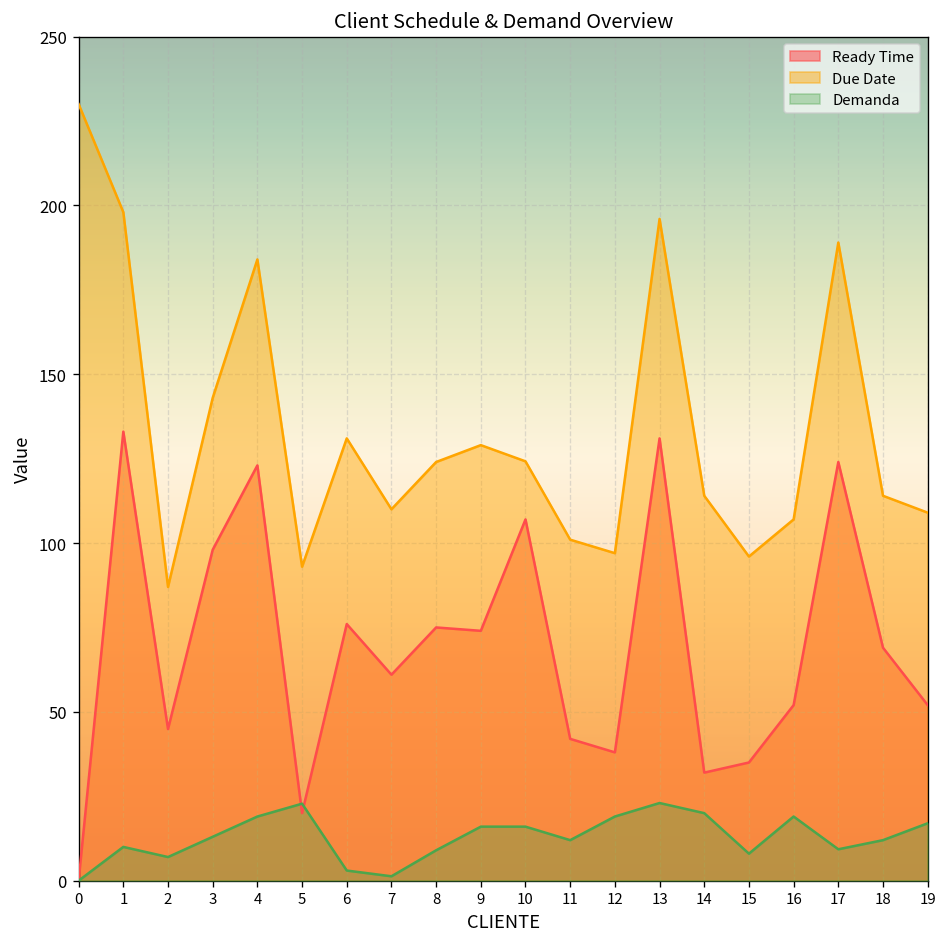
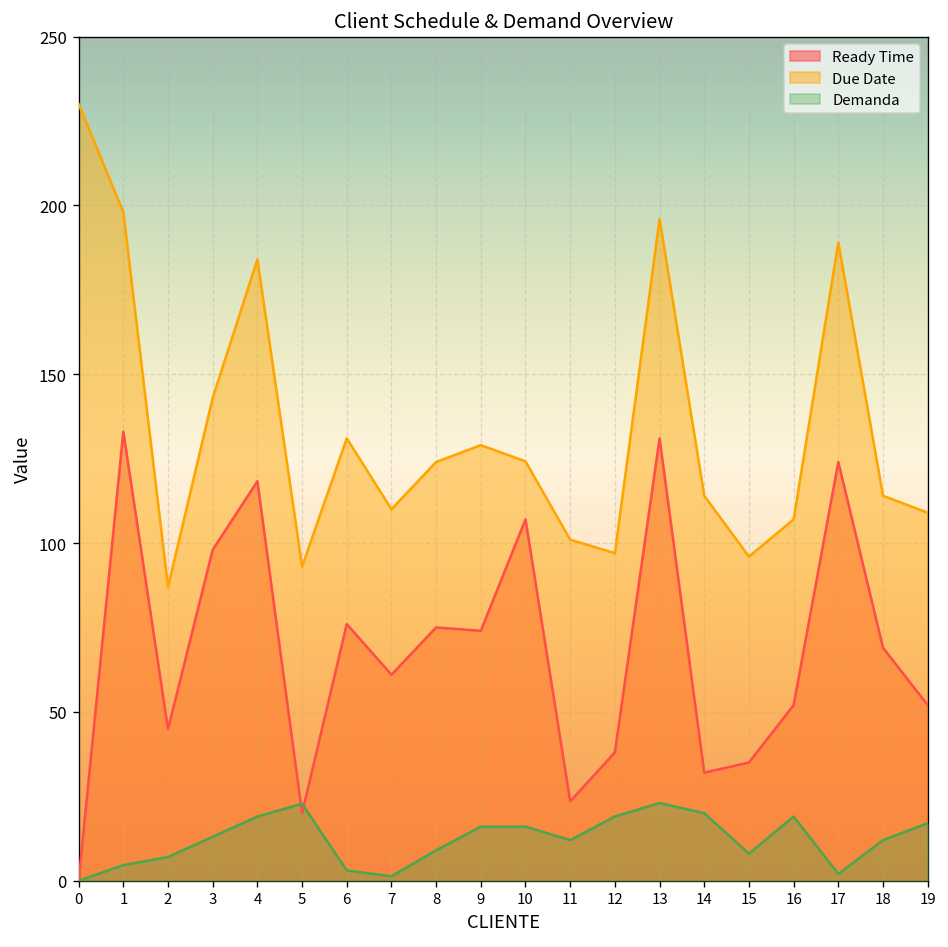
  {
    "Ready Time": {
      "1": 133,
      "2": 45,
      "3": 98,
-     "4": 123,
+     "4": 118,
      "5": 20,
      "6": 76,
      "7": 61,
      "8": 75,
      "9": 74,
      "10": 107,
-     "11": 42,
+     "11": 24,
      "12": 38,
      "13": 131,
      "14": 32,
      "15": 35,
      "16": 52,
      "17": 124,
      "18": 69,
      "19": 52
    },
    "Due Date": {
      "0": 230,
      "1": 198,
      "2": 87,
      "3": 143,
      "4": 184,
      "5": 93,
      "6": 131,
      "7": 110,
      "8": 124,
      "9": 129,
      "10": 124,
      "11": 101,
      "12": 97,
      "13": 196,
      "14": 114,
      "15": 96,
      "16": 107,
      "17": 189,
      "18": 114,
      "19": 109
    },
    "Demanda": {
-     "1": 10,
+     "1": 5,
      "2": 7,
      "3": 13,
      "4": 19,
      "5": 23,
      "6": 3,
      "7": 1,
      "8": 9,
      "9": 16,
      "10": 16,
      "11": 12,
      "12": 19,
      "13": 23,
      "14": 20,
      "15": 8,
      "16": 19,
-     "17": 9,
+     "17": 2,
      "18": 12,
      "19": 17
    }
  }
